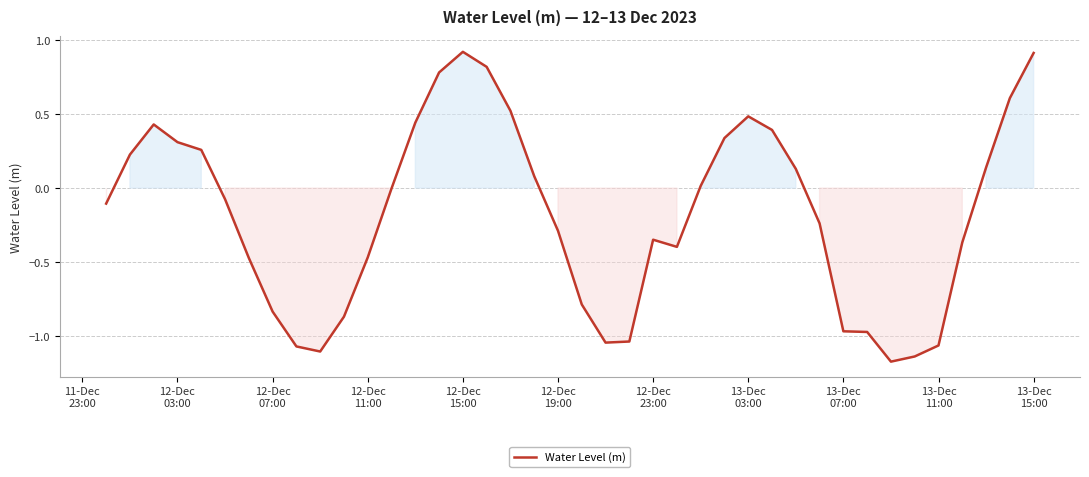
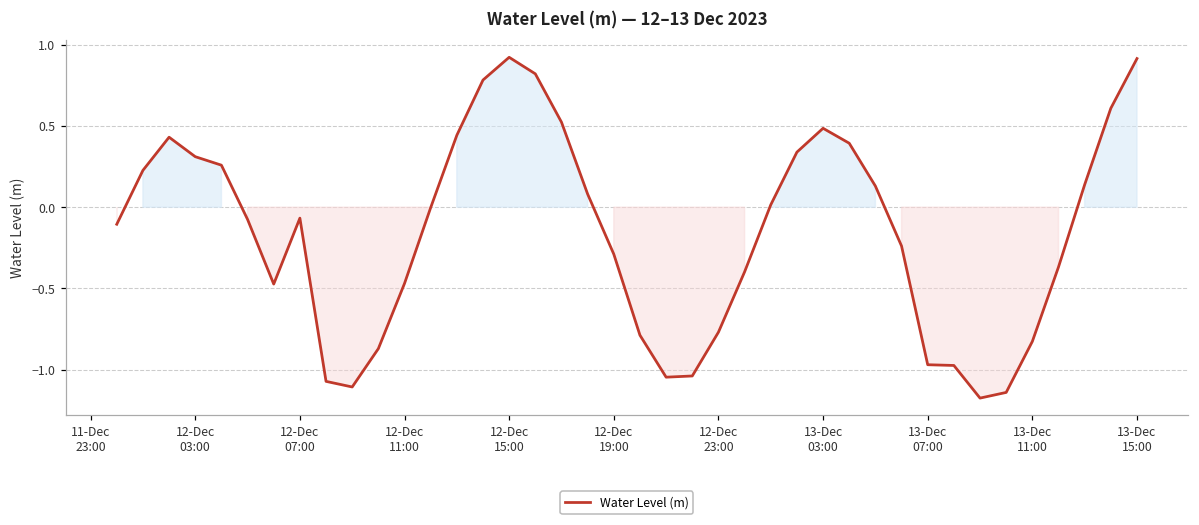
  {
    "12-Dec 03:00": 0.31,
-   "12-Dec 07:00": -0.84,
+   "12-Dec 07:00": -0.07,
    "12-Dec 11:00": -0.47,
    "12-Dec 15:00": 0.92,
    "12-Dec 19:00": -0.29,
-   "12-Dec 23:00": -0.35,
+   "12-Dec 23:00": -0.77,
    "13-Dec 03:00": 0.49,
    "13-Dec 07:00": -0.97,
-   "13-Dec 11:00": -1.06,
+   "13-Dec 11:00": -0.83,
    "13-Dec 15:00": 0.91
  }
